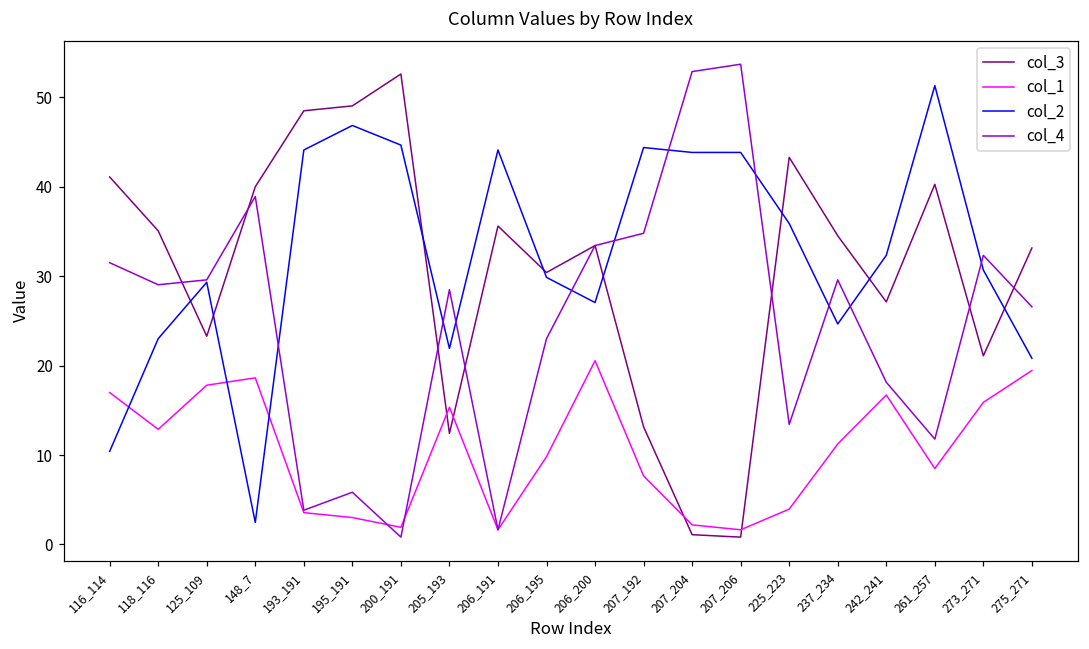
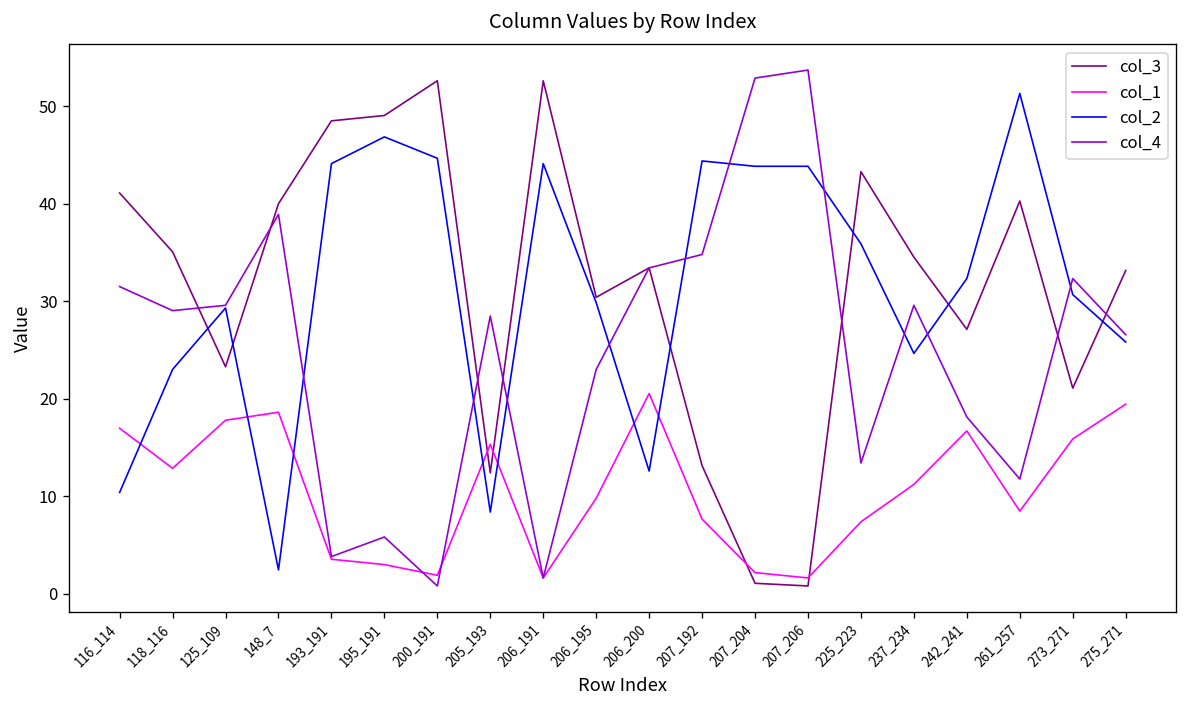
  {
    "col_3": {
      "116_114": 41,
      "118_116": 35,
      "125_109": 23,
      "148_7": 40,
      "193_191": 48,
      "195_191": 49,
      "200_191": 53,
      "205_193": 12,
-     "206_191": 36,
+     "206_191": 53,
      "206_195": 30,
      "207_192": 13,
      "207_204": 1,
      "207_206": 1,
      "225_223": 43,
      "237_234": 35,
      "242_241": 27,
      "261_257": 40,
      "273_271": 21,
      "275_271": 33
    },
    "col_1": {
      "116_114": 17,
      "118_116": 13,
      "125_109": 18,
      "148_7": 19,
      "195_191": 3,
      "200_191": 2,
      "205_193": 15,
      "206_195": 10,
      "206_200": 21,
      "207_192": 8,
      "207_204": 2,
      "207_206": 2,
-     "225_223": 4,
+     "225_223": 7,
      "237_234": 11,
      "242_241": 17,
      "261_257": 8,
      "273_271": 16,
      "275_271": 19
    },
    "col_2": {
      "116_114": 10,
      "118_116": 23,
      "148_7": 2,
      "193_191": 44,
      "195_191": 47,
      "200_191": 45,
-     "205_193": 22,
+     "205_193": 8,
      "206_191": 44,
      "206_195": 30,
-     "206_200": 27,
+     "206_200": 13,
      "207_192": 44,
      "207_204": 44,
      "207_206": 44,
      "225_223": 36,
      "237_234": 25,
      "242_241": 32,
      "261_257": 51,
      "273_271": 31,
-     "275_271": 21
+     "275_271": 26
    },
    "col_4": {
      "116_114": 32,
      "118_116": 29,
      "148_7": 39,
      "195_191": 6,
      "200_191": 1,
      "205_193": 28,
      "206_195": 23,
      "207_192": 35,
      "207_204": 53,
      "207_206": 54,
      "225_223": 13,
      "237_234": 30,
      "242_241": 18,
      "261_257": 12,
      "273_271": 32,
      "275_271": 27
    }
  }
